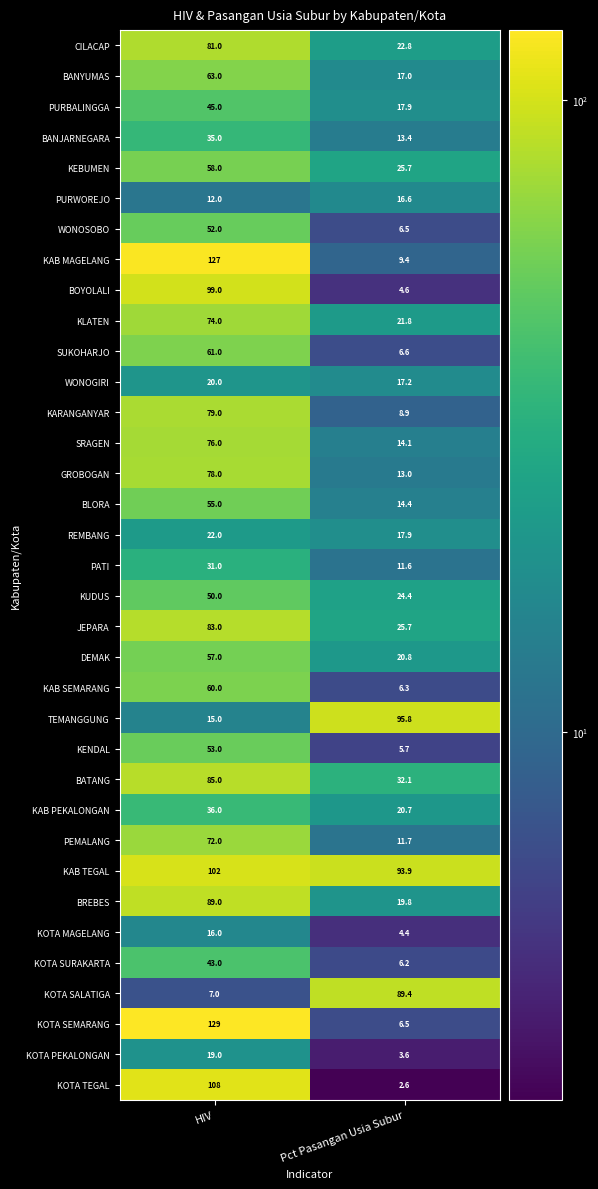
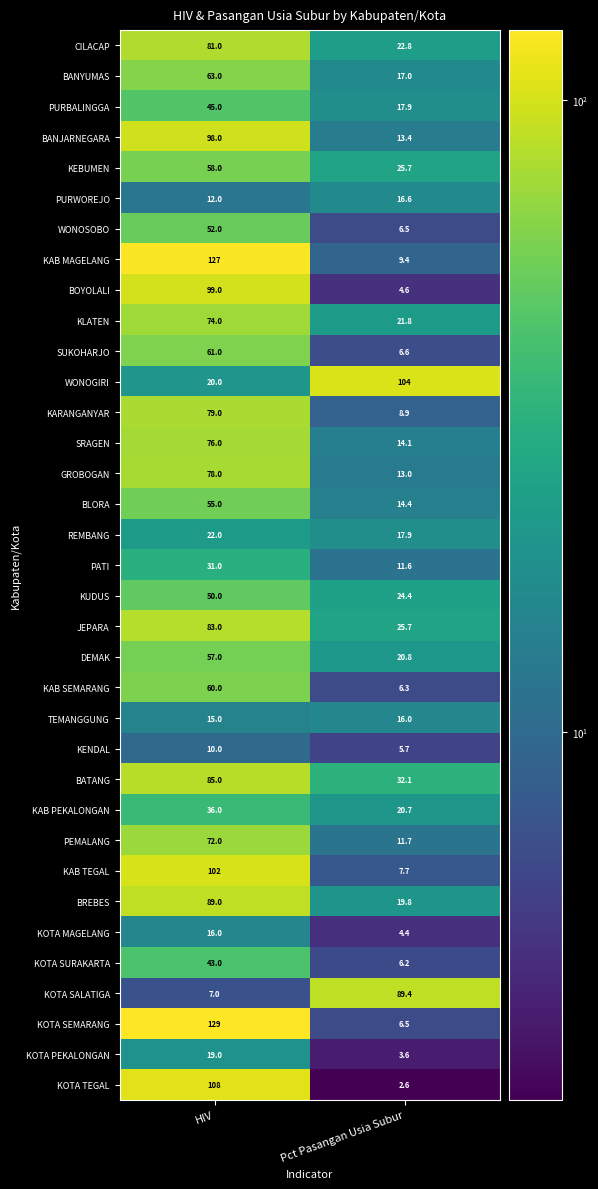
  {
    "CILACAP": {
      "HIV": 81.0,
      "Pct Pasangan Usia Subur": 22.8
    },
    "BANYUMAS": {
      "HIV": 63.0,
      "Pct Pasangan Usia Subur": 17.0
    },
    "PURBALINGGA": {
      "HIV": 45.0,
      "Pct Pasangan Usia Subur": 17.9
    },
    "BANJARNEGARA": {
-     "HIV": 35.0,
+     "HIV": 98.0,
      "Pct Pasangan Usia Subur": 13.4
    },
    "KEBUMEN": {
      "HIV": 58.0,
      "Pct Pasangan Usia Subur": 25.7
    },
    "PURWOREJO": {
      "HIV": 12.0,
      "Pct Pasangan Usia Subur": 16.6
    },
    "WONOSOBO": {
      "HIV": 52.0,
      "Pct Pasangan Usia Subur": 6.5
    },
    "KAB MAGELANG": {
      "HIV": 127,
      "Pct Pasangan Usia Subur": 9.4
    },
    "BOYOLALI": {
      "HIV": 99.0,
      "Pct Pasangan Usia Subur": 4.6
    },
    "KLATEN": {
      "HIV": 74.0,
      "Pct Pasangan Usia Subur": 21.8
    },
    "SUKOHARJO": {
      "HIV": 61.0,
      "Pct Pasangan Usia Subur": 6.6
    },
    "WONOGIRI": {
      "HIV": 20.0,
-     "Pct Pasangan Usia Subur": 17.2
+     "Pct Pasangan Usia Subur": 104
    },
    "KARANGANYAR": {
      "HIV": 79.0,
      "Pct Pasangan Usia Subur": 8.9
    },
    "SRAGEN": {
      "HIV": 76.0,
      "Pct Pasangan Usia Subur": 14.1
    },
    "GROBOGAN": {
      "HIV": 78.0,
      "Pct Pasangan Usia Subur": 13.0
    },
    "BLORA": {
      "HIV": 55.0,
      "Pct Pasangan Usia Subur": 14.4
    },
    "REMBANG": {
      "HIV": 22.0,
      "Pct Pasangan Usia Subur": 17.9
    },
    "PATI": {
      "HIV": 31.0,
      "Pct Pasangan Usia Subur": 11.6
    },
    "KUDUS": {
      "HIV": 50.0,
      "Pct Pasangan Usia Subur": 24.4
    },
    "JEPARA": {
      "HIV": 83.0,
      "Pct Pasangan Usia Subur": 25.7
    },
    "DEMAK": {
      "HIV": 57.0,
      "Pct Pasangan Usia Subur": 20.8
    },
    "KAB SEMARANG": {
      "HIV": 60.0,
      "Pct Pasangan Usia Subur": 6.3
    },
    "TEMANGGUNG": {
      "HIV": 15.0,
-     "Pct Pasangan Usia Subur": 95.8
+     "Pct Pasangan Usia Subur": 16.0
    },
    "KENDAL": {
-     "HIV": 53.0,
+     "HIV": 10.0,
      "Pct Pasangan Usia Subur": 5.7
    },
    "BATANG": {
      "HIV": 85.0,
      "Pct Pasangan Usia Subur": 32.1
    },
    "KAB PEKALONGAN": {
      "HIV": 36.0,
      "Pct Pasangan Usia Subur": 20.7
    },
    "PEMALANG": {
      "HIV": 72.0,
      "Pct Pasangan Usia Subur": 11.7
    },
    "KAB TEGAL": {
      "HIV": 102,
-     "Pct Pasangan Usia Subur": 93.9
+     "Pct Pasangan Usia Subur": 7.7
    },
    "BREBES": {
      "HIV": 89.0,
      "Pct Pasangan Usia Subur": 19.8
    },
    "KOTA MAGELANG": {
      "HIV": 16.0,
      "Pct Pasangan Usia Subur": 4.4
    },
    "KOTA SURAKARTA": {
      "HIV": 43.0,
      "Pct Pasangan Usia Subur": 6.2
    },
    "KOTA SALATIGA": {
      "HIV": 7.0,
      "Pct Pasangan Usia Subur": 89.4
    },
    "KOTA SEMARANG": {
      "HIV": 129,
      "Pct Pasangan Usia Subur": 6.5
    },
    "KOTA PEKALONGAN": {
      "HIV": 19.0,
      "Pct Pasangan Usia Subur": 3.6
    },
    "KOTA TEGAL": {
      "HIV": 108,
      "Pct Pasangan Usia Subur": 2.6
    }
  }
